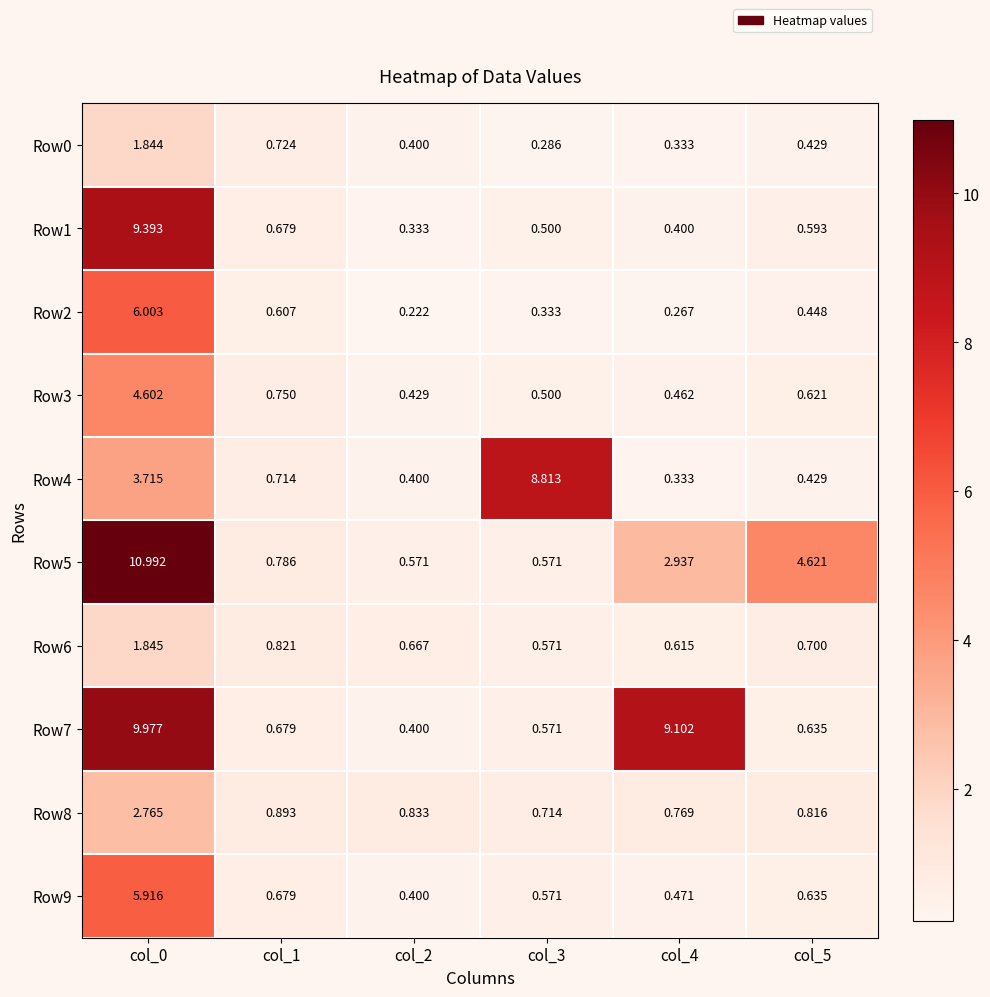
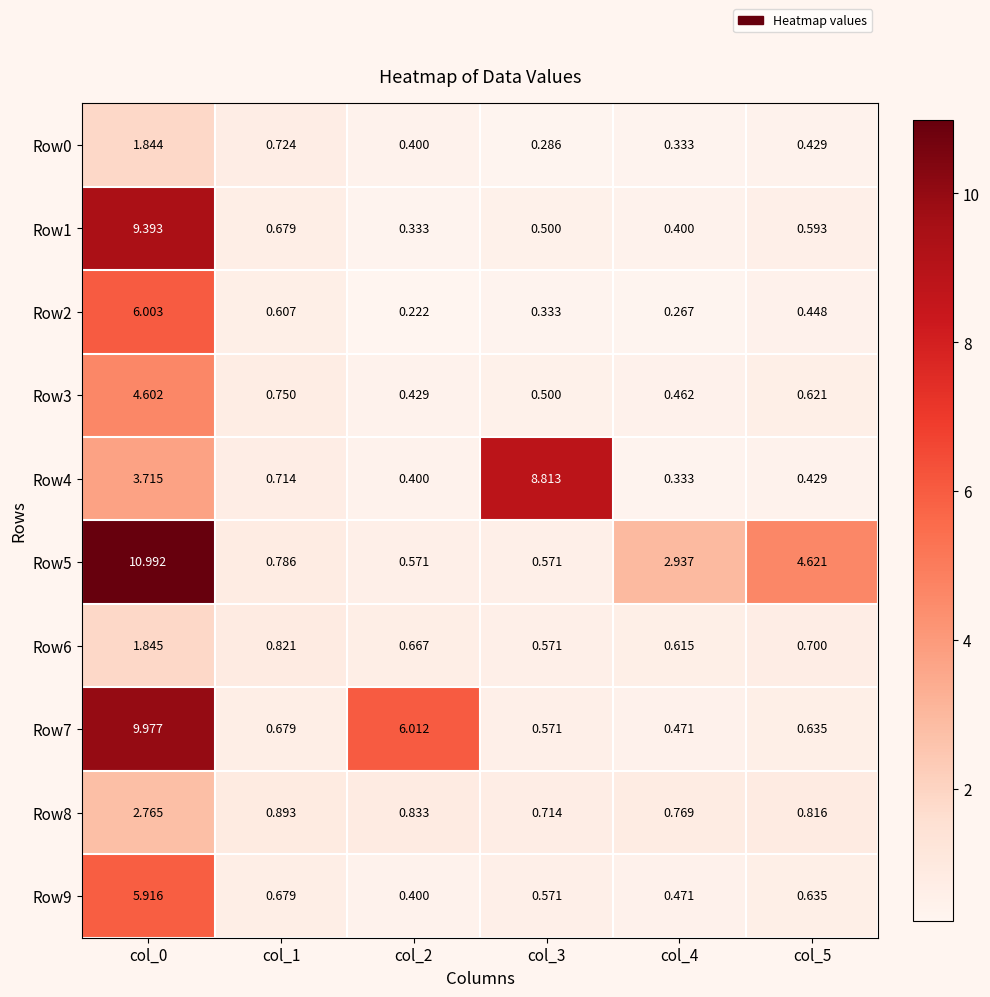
  {
    "Row0": {
      "col_0": 1.844,
      "col_1": 0.724,
      "col_2": 0.400,
      "col_3": 0.286,
      "col_4": 0.333,
      "col_5": 0.429
    },
    "Row1": {
      "col_0": 9.393,
      "col_1": 0.679,
      "col_2": 0.333,
      "col_3": 0.500,
      "col_4": 0.400,
      "col_5": 0.593
    },
    "Row2": {
      "col_0": 6.003,
      "col_1": 0.607,
      "col_2": 0.222,
      "col_3": 0.333,
      "col_4": 0.267,
      "col_5": 0.448
    },
    "Row3": {
      "col_0": 4.602,
      "col_1": 0.750,
      "col_2": 0.429,
      "col_3": 0.500,
      "col_4": 0.462,
      "col_5": 0.621
    },
    "Row4": {
      "col_0": 3.715,
      "col_1": 0.714,
      "col_2": 0.400,
      "col_3": 8.813,
      "col_4": 0.333,
      "col_5": 0.429
    },
    "Row5": {
      "col_0": 10.992,
      "col_1": 0.786,
      "col_2": 0.571,
      "col_3": 0.571,
      "col_4": 2.937,
      "col_5": 4.621
    },
    "Row6": {
      "col_0": 1.845,
      "col_1": 0.821,
      "col_2": 0.667,
      "col_3": 0.571,
      "col_4": 0.615,
      "col_5": 0.700
    },
    "Row7": {
      "col_0": 9.977,
      "col_1": 0.679,
-     "col_2": 0.400,
+     "col_2": 6.012,
      "col_3": 0.571,
-     "col_4": 9.102,
+     "col_4": 0.471,
      "col_5": 0.635
    },
    "Row8": {
      "col_0": 2.765,
      "col_1": 0.893,
      "col_2": 0.833,
      "col_3": 0.714,
      "col_4": 0.769,
      "col_5": 0.816
    },
    "Row9": {
      "col_0": 5.916,
      "col_1": 0.679,
      "col_2": 0.400,
      "col_3": 0.571,
      "col_4": 0.471,
      "col_5": 0.635
    }
  }
